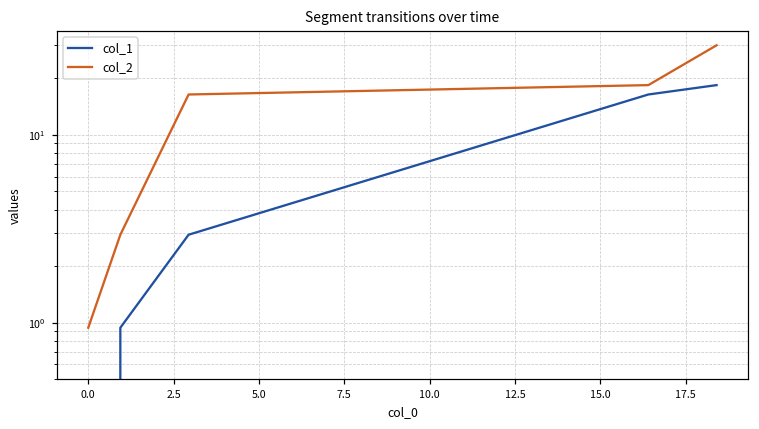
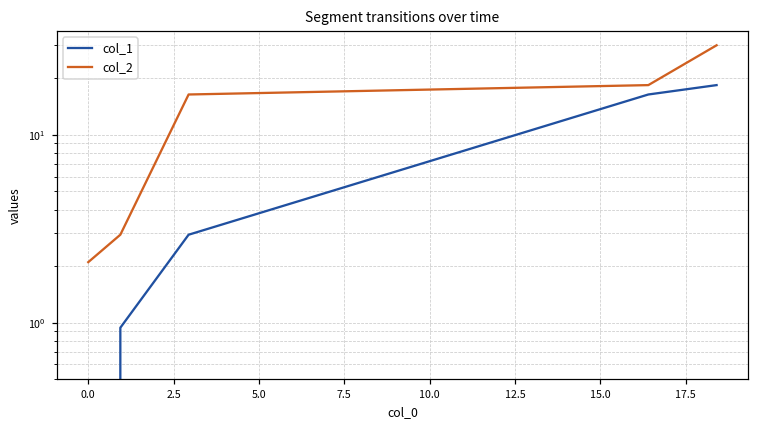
  {
    "col_2": {
-     "0.0": 0.9
+     "0.0": 2.1
    }
  }
